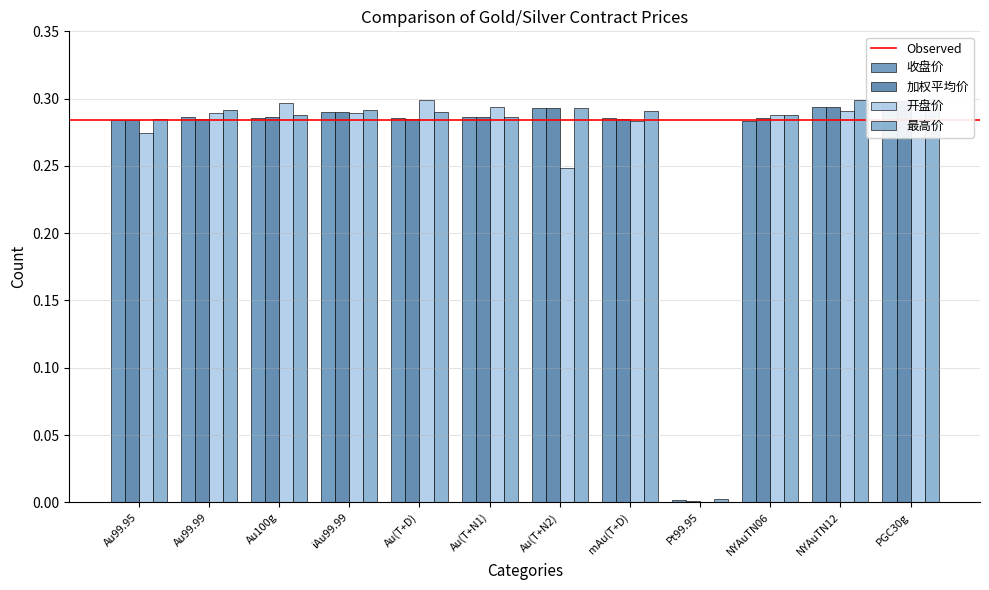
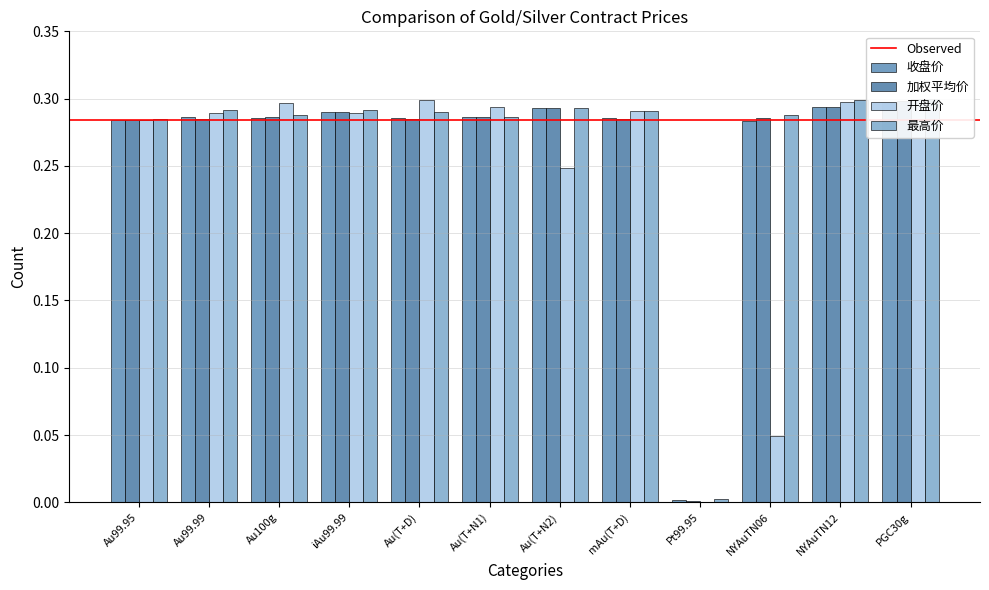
  {
    "开盘价": {
-     "Au99.95": 0.274,
+     "Au99.95": 0.284,
      "Au99.99": 0.289,
      "Au100g": 0.296,
      "iAu99.99": 0.290,
      "Au(T+D)": 0.299,
      "Au(T+N1)": 0.294,
      "Au(T+N2)": 0.248,
-     "mAu(T+D)": 0.283,
+     "mAu(T+D)": 0.290,
      "Pt99.95": 0.000,
-     "NYAuTN06": 0.288,
-     "NYAuTN12": 0.290
+     "NYAuTN06": 0.049,
+     "NYAuTN12": 0.298
    }
  }
